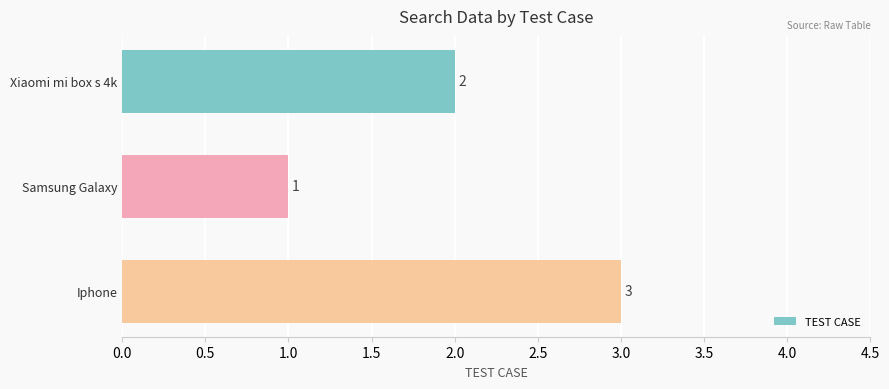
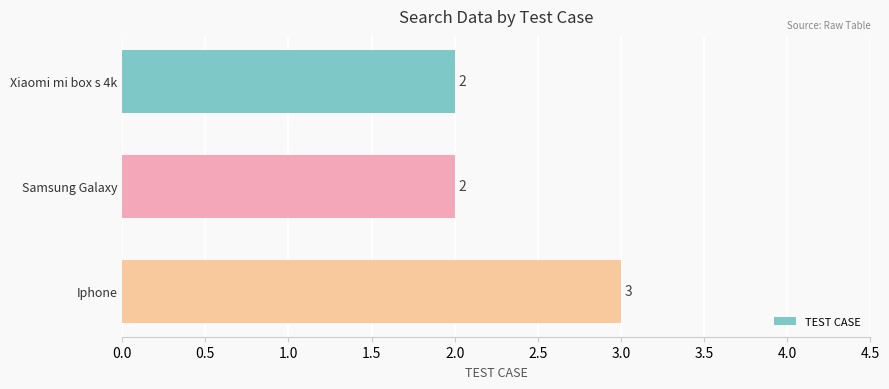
  {
    "Xiaomi mi box s 4k": 2,
-   "Samsung Galaxy": 1,
+   "Samsung Galaxy": 2,
    "Iphone": 3
  }
